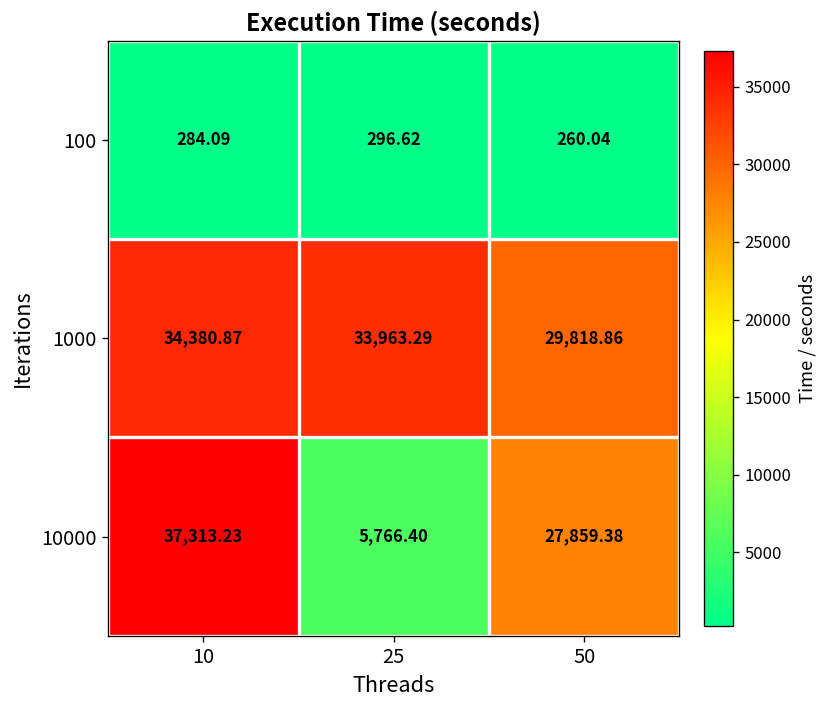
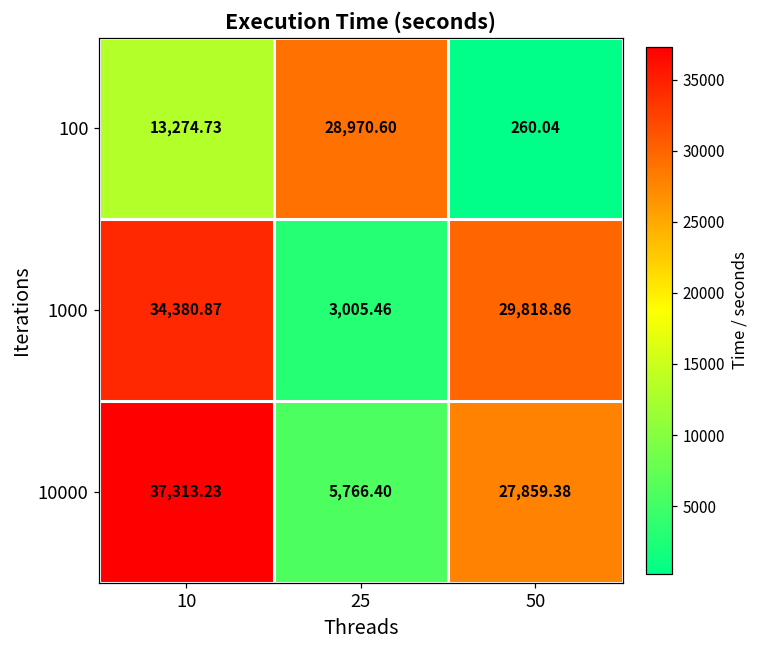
  {
    "100": {
-     "10": "284.09",
-     "25": "296.62",
+     "10": "13,274.73",
+     "25": "28,970.60",
      "50": "260.04"
    },
    "1000": {
      "10": "34,380.87",
-     "25": "33,963.29",
+     "25": "3,005.46",
      "50": "29,818.86"
    },
    "10000": {
      "10": "37,313.23",
      "25": "5,766.40",
      "50": "27,859.38"
    }
  }
